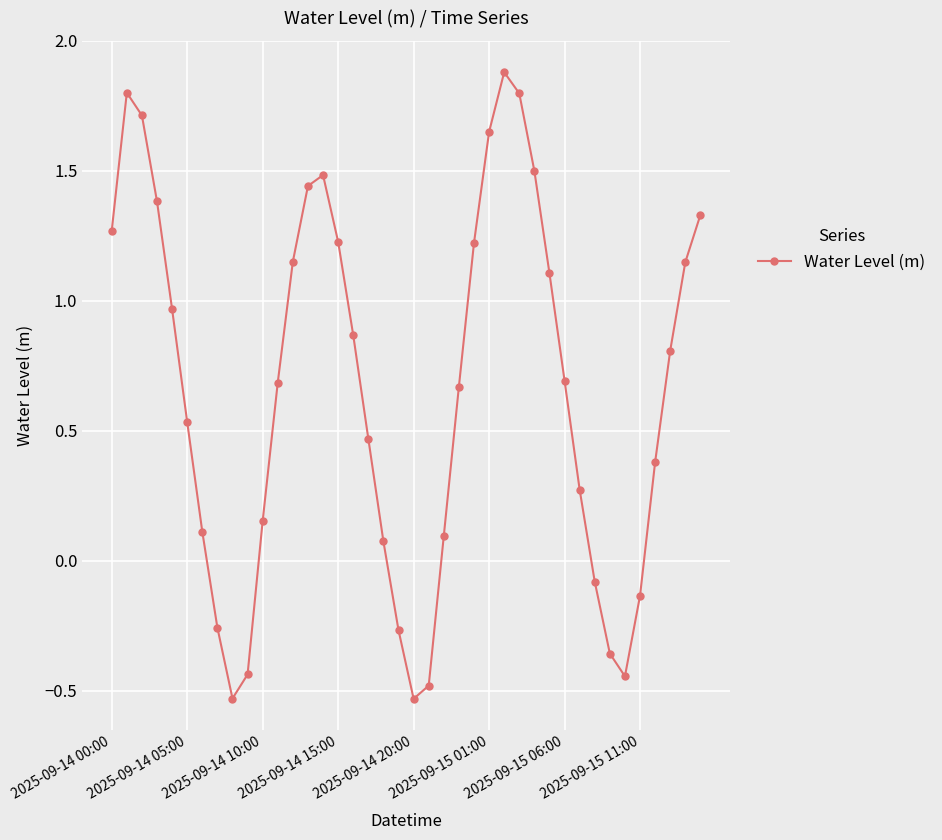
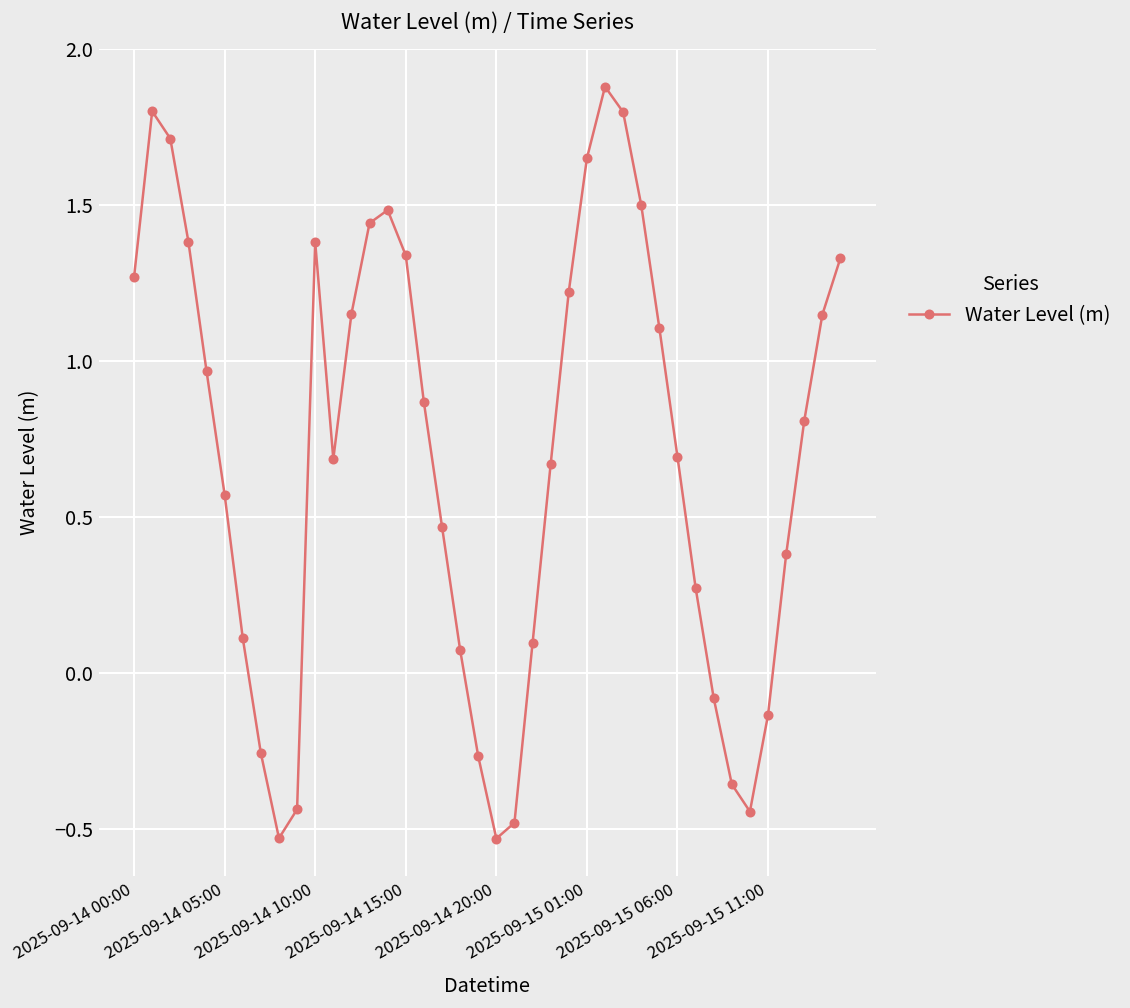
  {
    "2025-09-14 00:00": 1.27,
-   "2025-09-14 05:00": 0.53,
-   "2025-09-14 10:00": 0.15,
-   "2025-09-14 15:00": 1.23,
+   "2025-09-14 05:00": 0.57,
+   "2025-09-14 10:00": 1.38,
+   "2025-09-14 15:00": 1.34,
    "2025-09-14 20:00": -0.53,
    "2025-09-15 01:00": 1.65,
    "2025-09-15 06:00": 0.69,
    "2025-09-15 11:00": -0.13
  }
